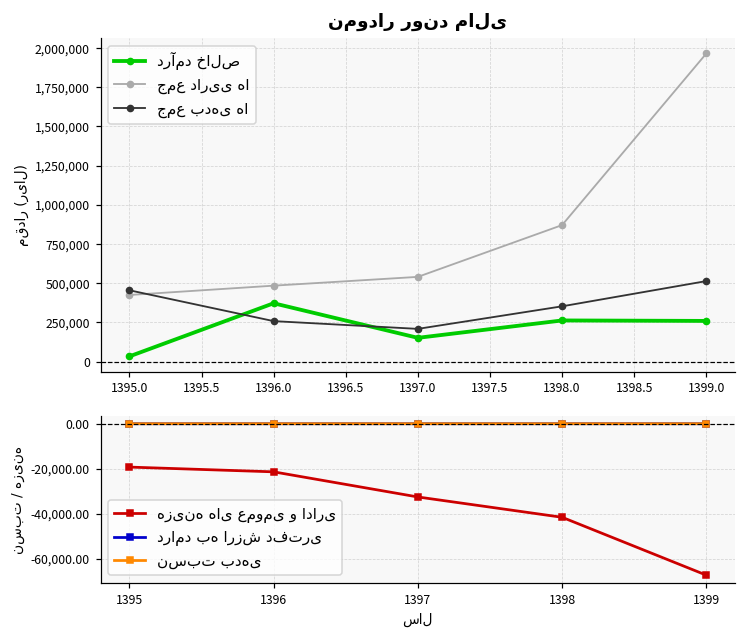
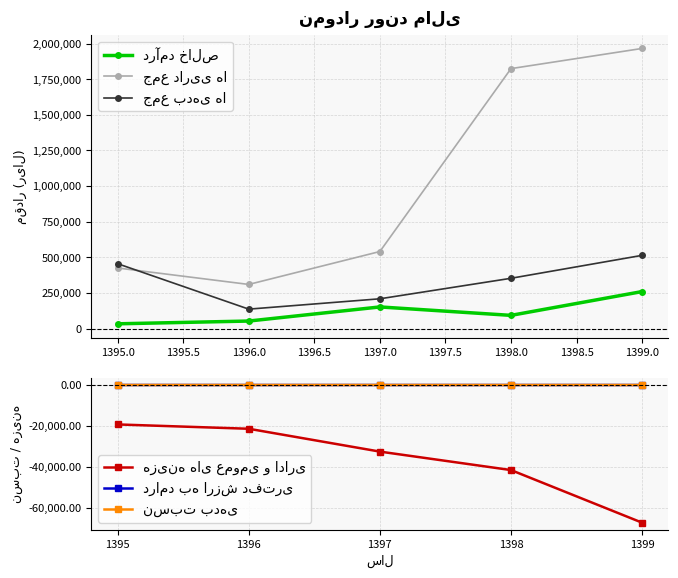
  {
    "نمودار روند مالی": {
      "درآمد خالص": {
        "1395.0": "30,000",
-       "1396.0": "370,000",
+       "1396.0": "50,000",
        "1397.0": "150,000",
-       "1398.0": "260,000",
+       "1398.0": "90,000",
        "1399.0": "260,000"
      },
      "جمع داریی ها": {
        "1395.0": "420,000",
-       "1396.0": "480,000",
+       "1396.0": "310,000",
        "1397.0": "540,000",
-       "1398.0": "870,000",
+       "1398.0": "1,820,000",
        "1399.0": "1,970,000"
      },
      "جمع بدهی ها": {
        "1395.0": "460,000",
-       "1396.0": "260,000",
+       "1396.0": "140,000",
        "1397.0": "210,000",
        "1398.0": "350,000",
        "1399.0": "510,000"
      }
    }
  }
